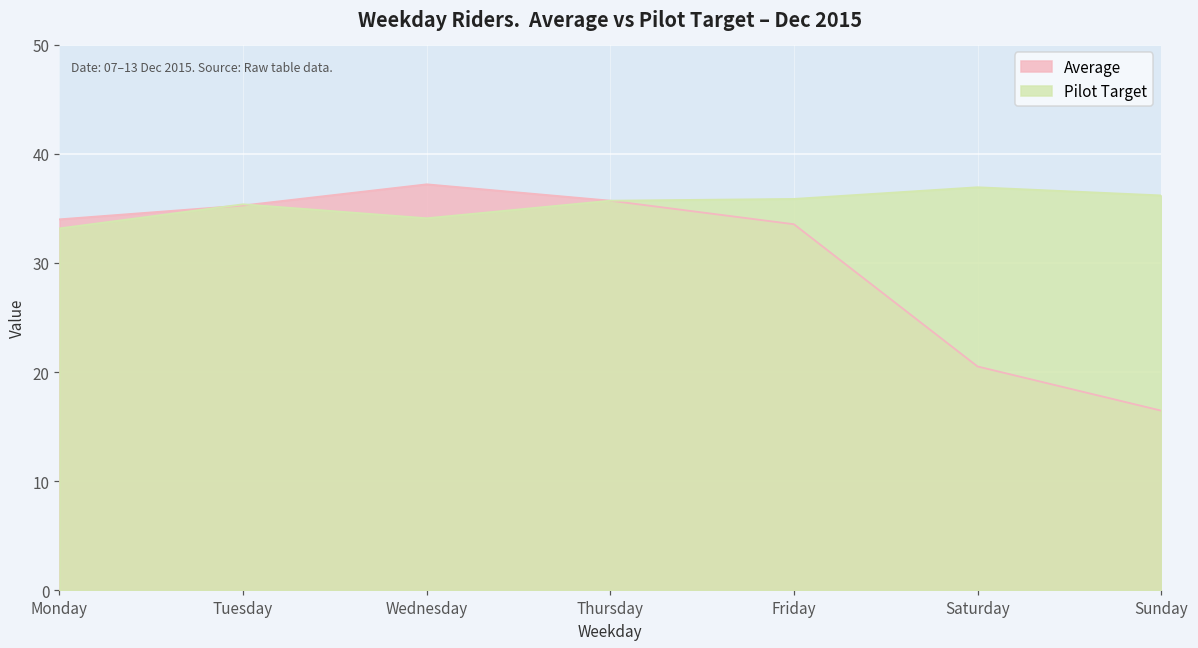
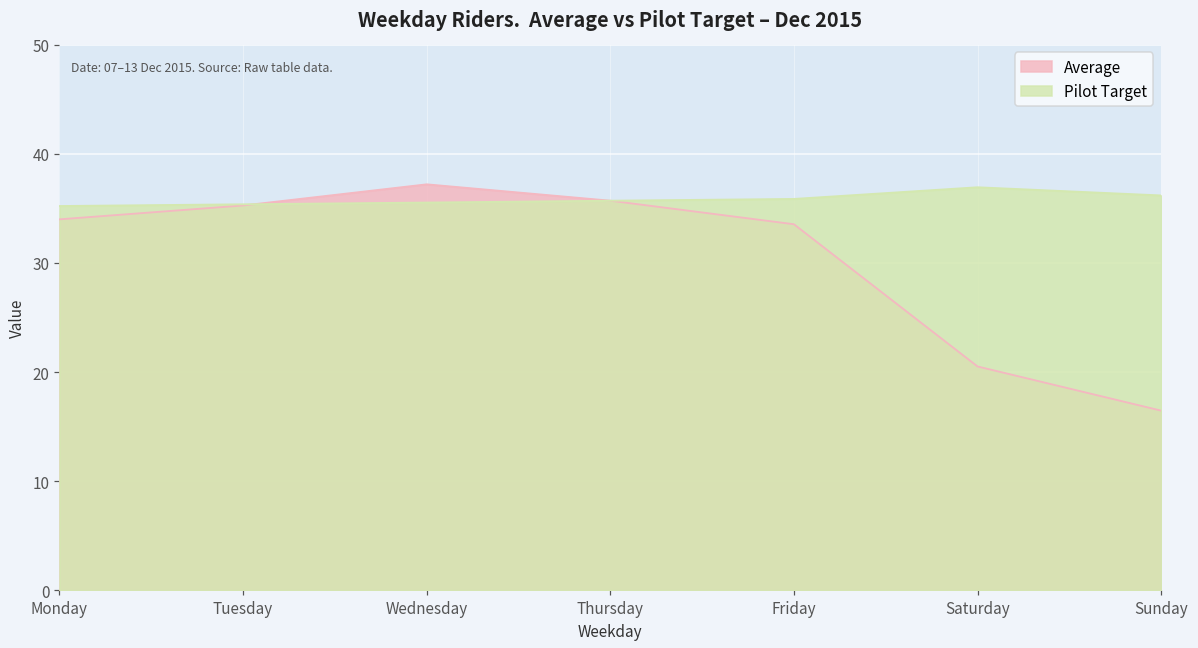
  {
    "Average": {
      "Monday": 34,
      "Wednesday": 37,
      "Friday": 34,
      "Saturday": 21,
      "Sunday": 16
    },
    "Pilot Target": {
-     "Monday": 33,
-     "Wednesday": 34,
+     "Monday": 35,
+     "Wednesday": 36,
      "Friday": 36,
      "Saturday": 37,
      "Sunday": 36
    }
  }
